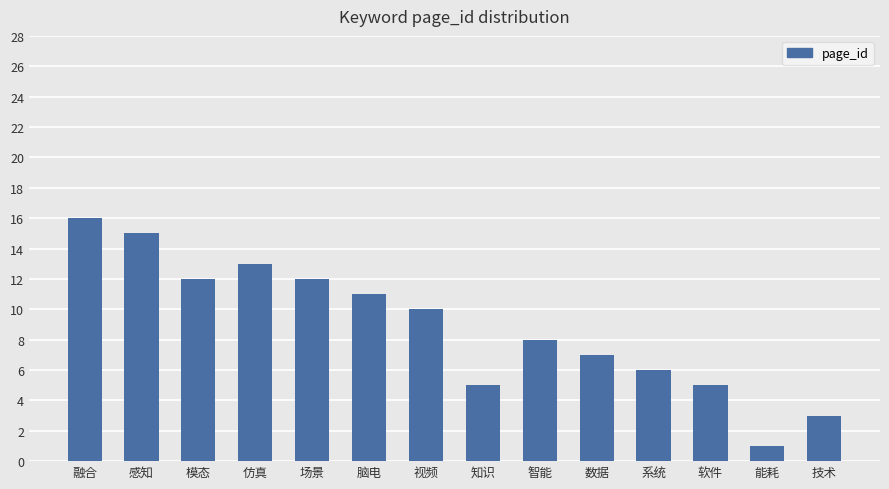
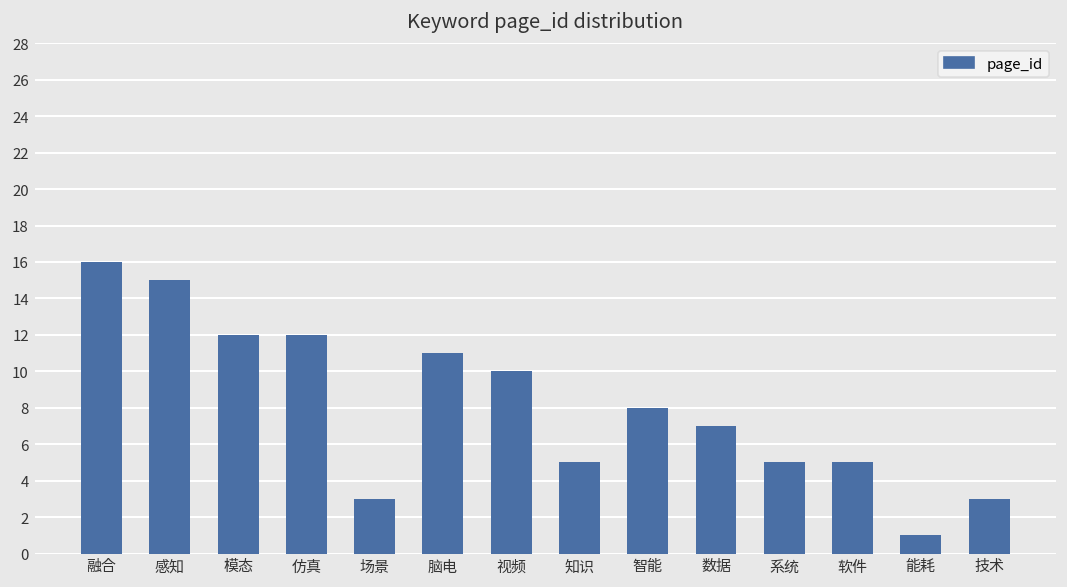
  {
    "融合": 16,
    "感知": 15,
    "模态": 12,
-   "仿真": 13,
-   "场景": 12,
+   "仿真": 12,
+   "场景": 3,
    "脑电": 11,
    "视频": 10,
    "知识": 5,
    "智能": 8,
    "数据": 7,
-   "系统": 6,
+   "系统": 5,
    "软件": 5,
    "能耗": 1,
    "技术": 3
  }
